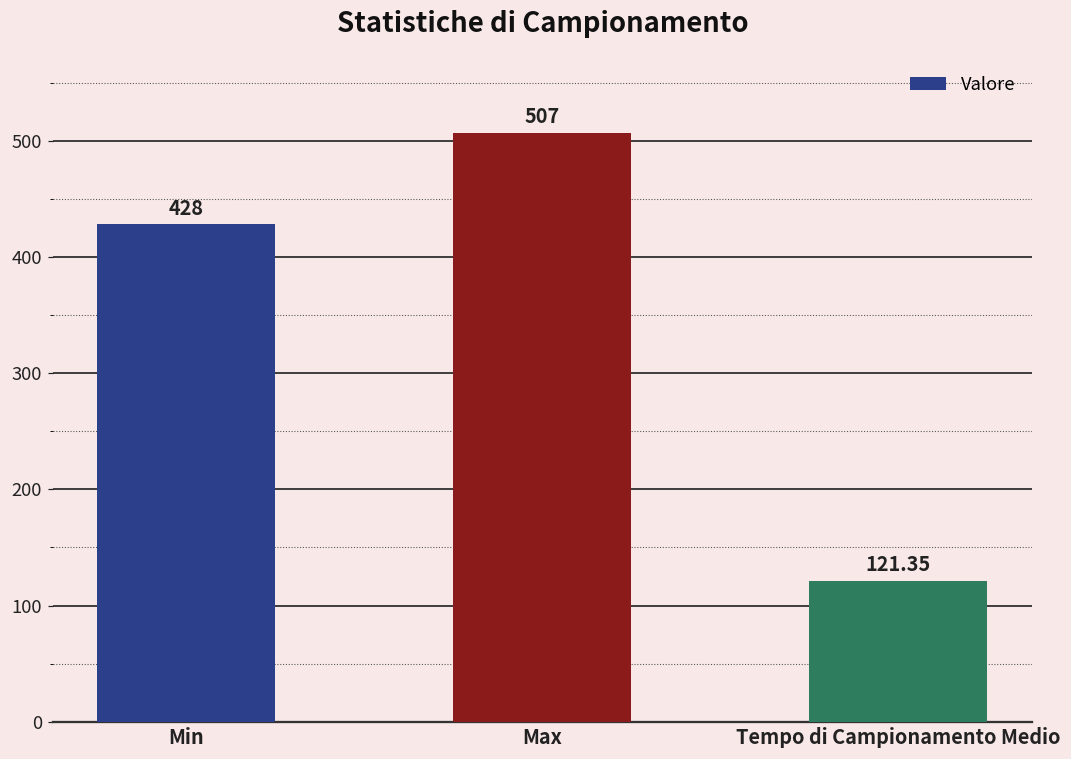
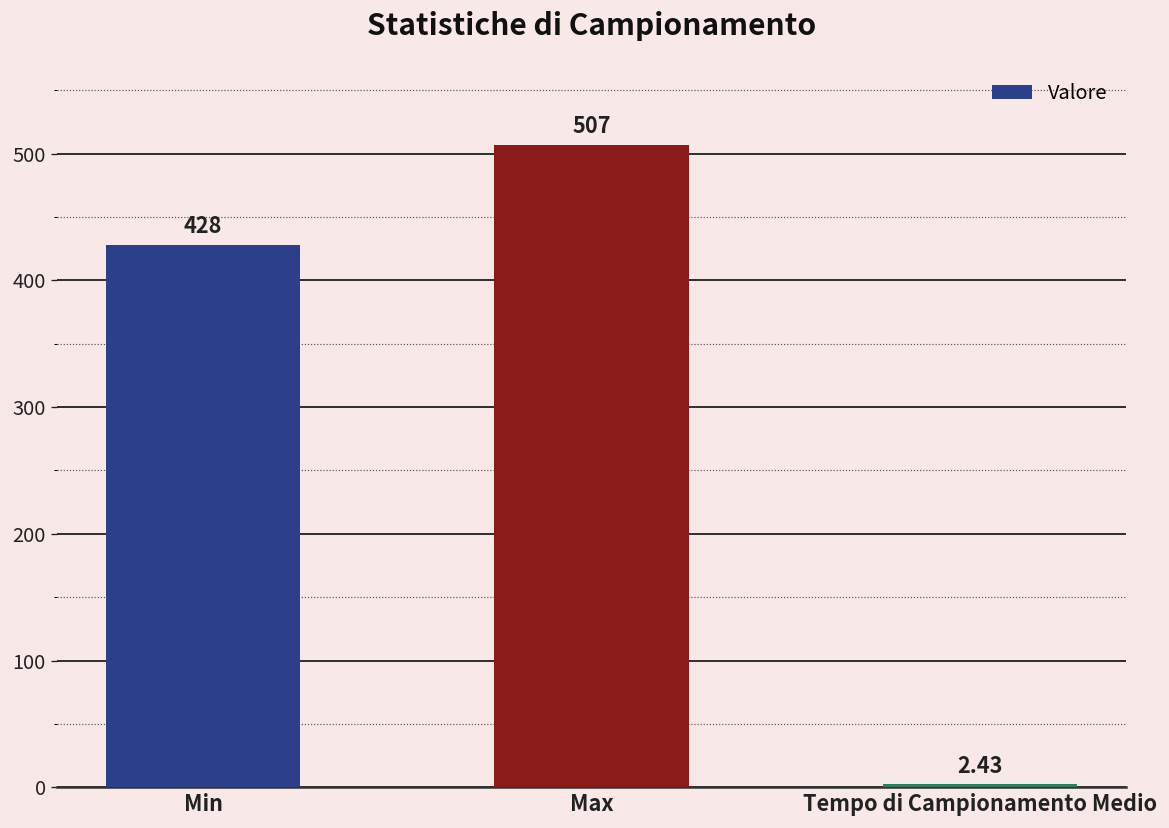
  {
    "Min": 428,
    "Max": 507,
-   "Tempo di Campionamento Medio": 121.35
+   "Tempo di Campionamento Medio": 2.43
  }
